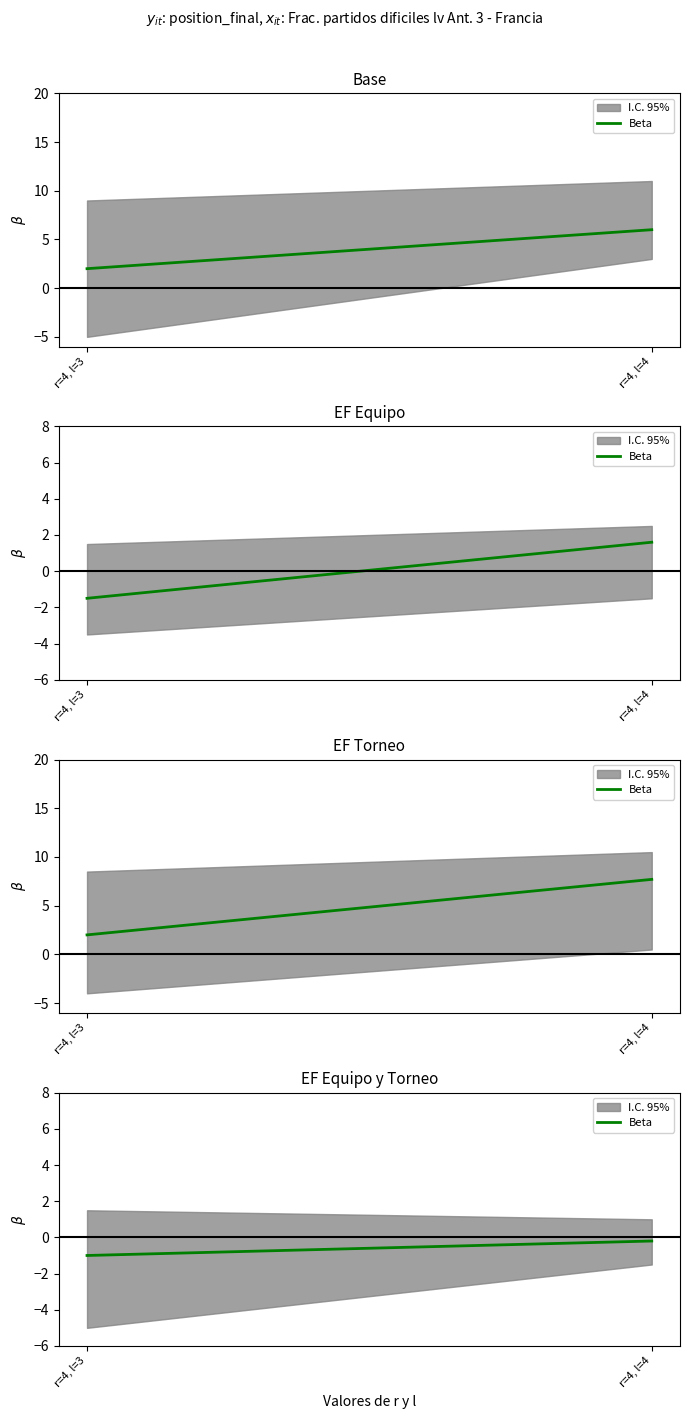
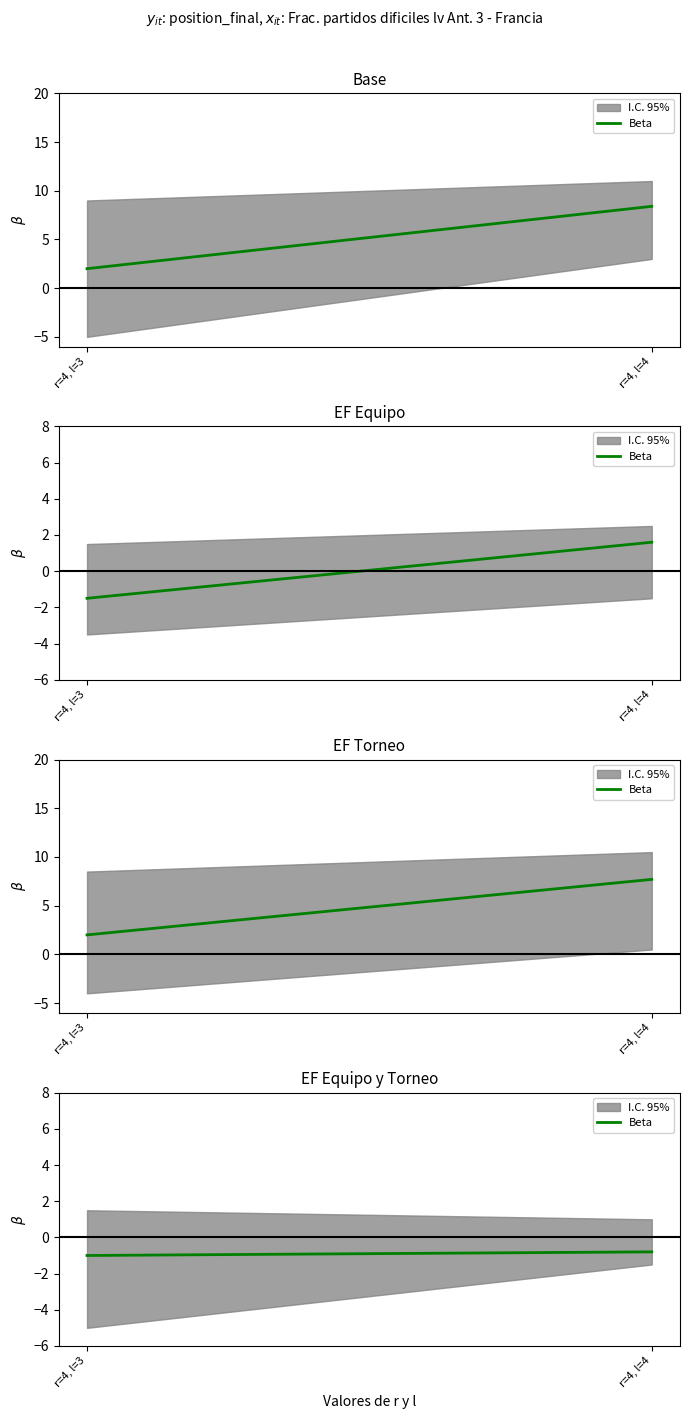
  {
    "Base": {
      "Beta": {
        "r=4, l=3": 2,
-       "r=4, l=4": 6
+       "r=4, l=4": 8
      }
    },
    "EF Equipo": {
      "Beta": {
        "r=4, l=3": -1.5,
        "r=4, l=4": 1.6
      }
    },
    "EF Torneo": {
      "Beta": {
        "r=4, l=3": 2,
        "r=4, l=4": 8
      }
    },
    "EF Equipo y Torneo": {
      "Beta": {
        "r=4, l=3": -1.0,
-       "r=4, l=4": -0.2
+       "r=4, l=4": -0.8
      }
    }
  }
